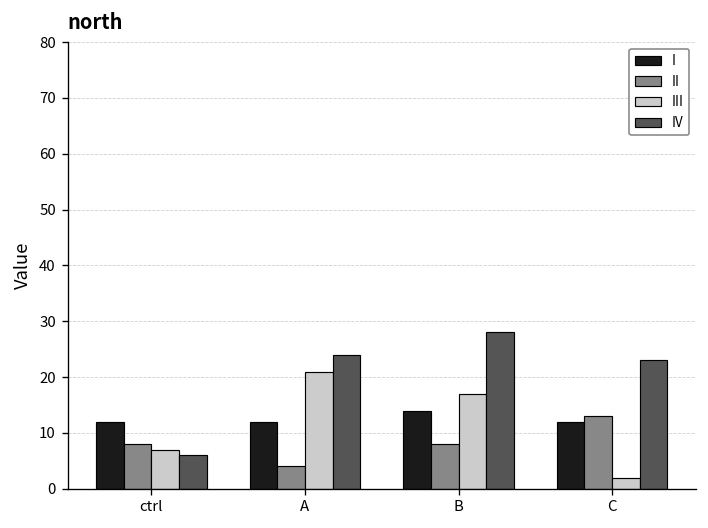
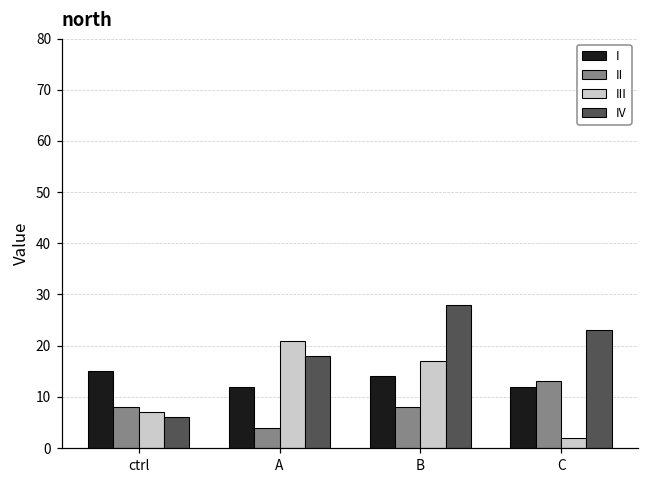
  {
    "I": {
-     "ctrl": 12,
+     "ctrl": 15,
      "A": 12,
      "B": 14,
      "C": 12
    },
    "II": {
      "ctrl": 8,
      "A": 4,
      "B": 8,
      "C": 13
    },
    "III": {
      "ctrl": 7,
      "A": 21,
      "B": 17,
      "C": 2
    },
    "IV": {
      "ctrl": 6,
-     "A": 24,
+     "A": 18,
      "B": 28,
      "C": 23
    }
  }
